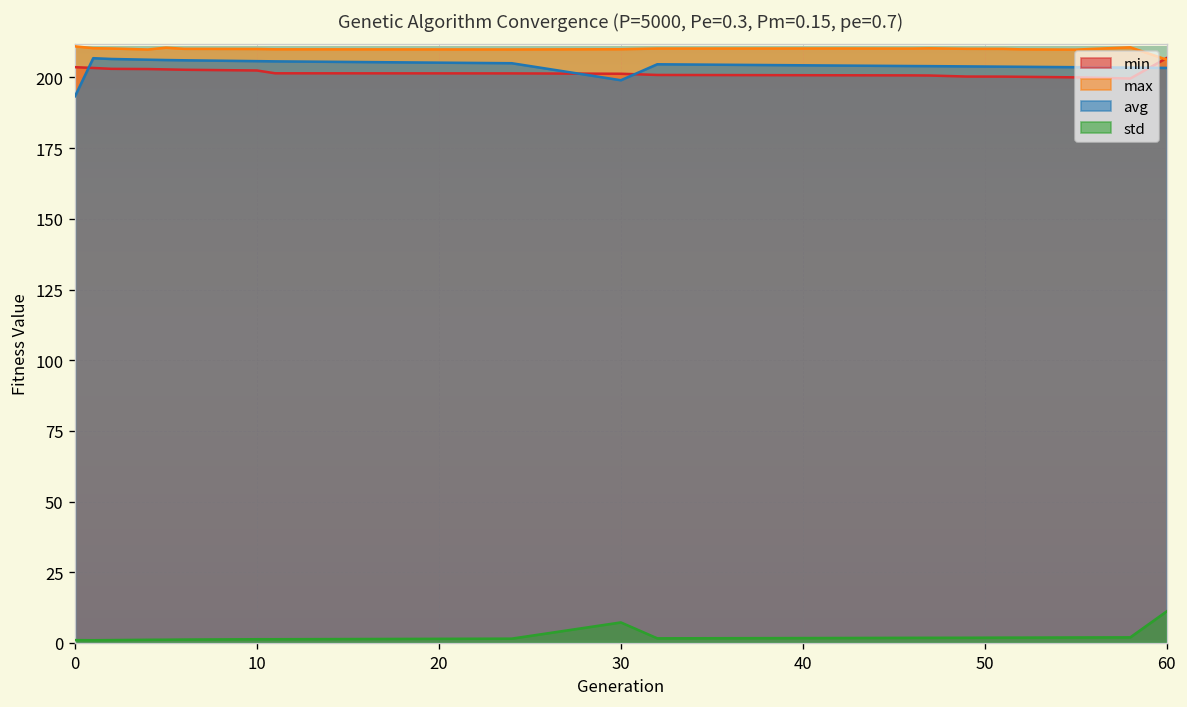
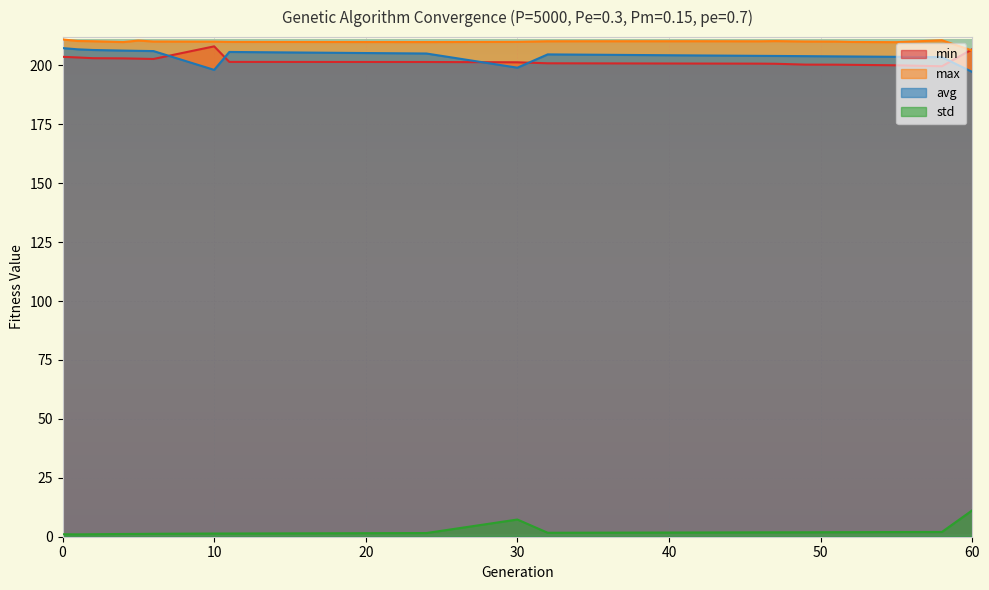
  {
    "min": {
      "0": 204,
-     "10": 202,
+     "10": 208,
      "30": 201
    },
    "max": {
      "0": 211,
      "10": 210,
      "30": 210
    },
    "avg": {
-     "0": 193,
-     "10": 206,
+     "0": 207,
+     "10": 198,
      "30": 199,
-     "60": 203
+     "60": 197
    },
    "std": {
      "0": 1,
      "10": 1,
      "30": 7,
      "60": 11
    }
  }
